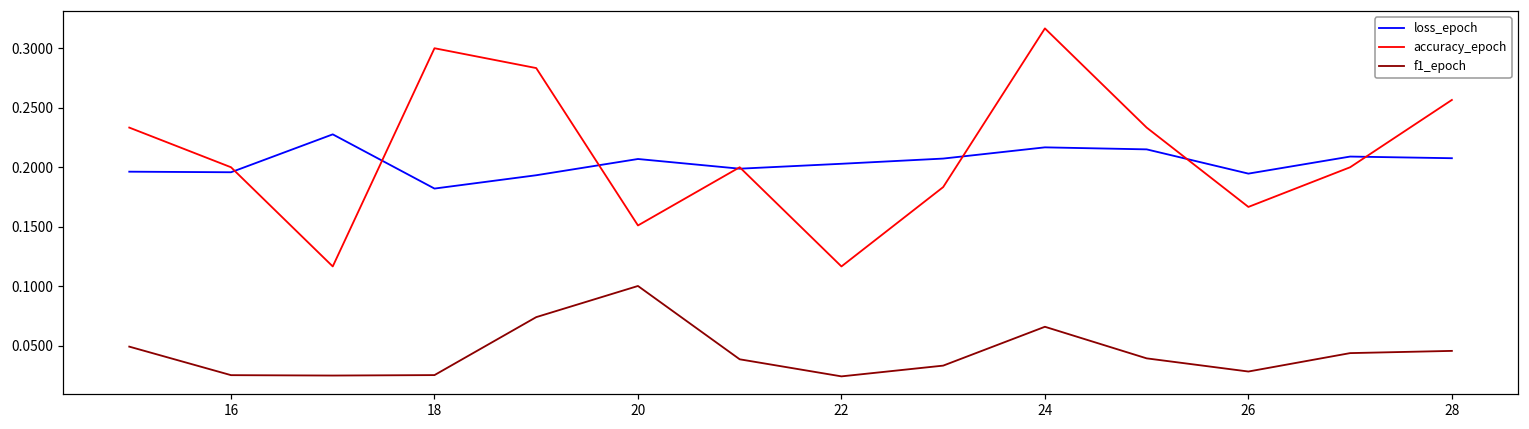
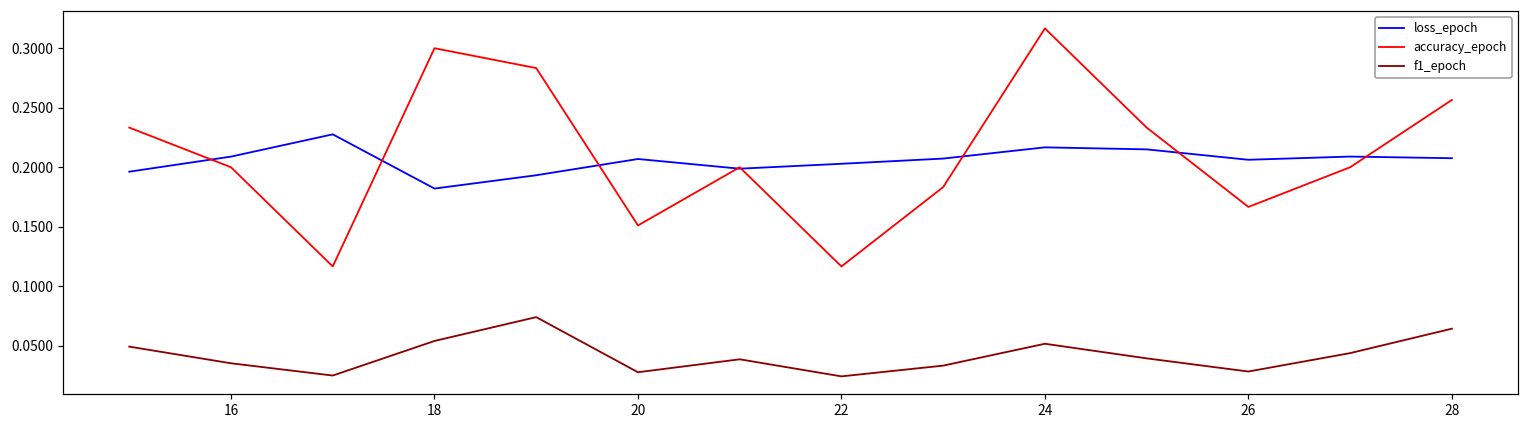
  {
    "loss_epoch": {
-     "16": 0.196,
+     "16": 0.209,
      "18": 0.182,
      "20": 0.207,
      "22": 0.203,
      "24": 0.217,
-     "26": 0.195,
+     "26": 0.206,
      "28": 0.208
    },
    "accuracy_epoch": {
      "16": 0.200,
      "18": 0.300,
      "20": 0.151,
      "22": 0.117,
      "24": 0.317,
      "26": 0.167,
      "28": 0.257
    },
    "f1_epoch": {
-     "16": 0.025,
-     "18": 0.025,
-     "20": 0.100,
+     "16": 0.035,
+     "18": 0.054,
+     "20": 0.028,
      "22": 0.024,
-     "24": 0.066,
+     "24": 0.052,
      "26": 0.028,
-     "28": 0.046
+     "28": 0.064
    }
  }
